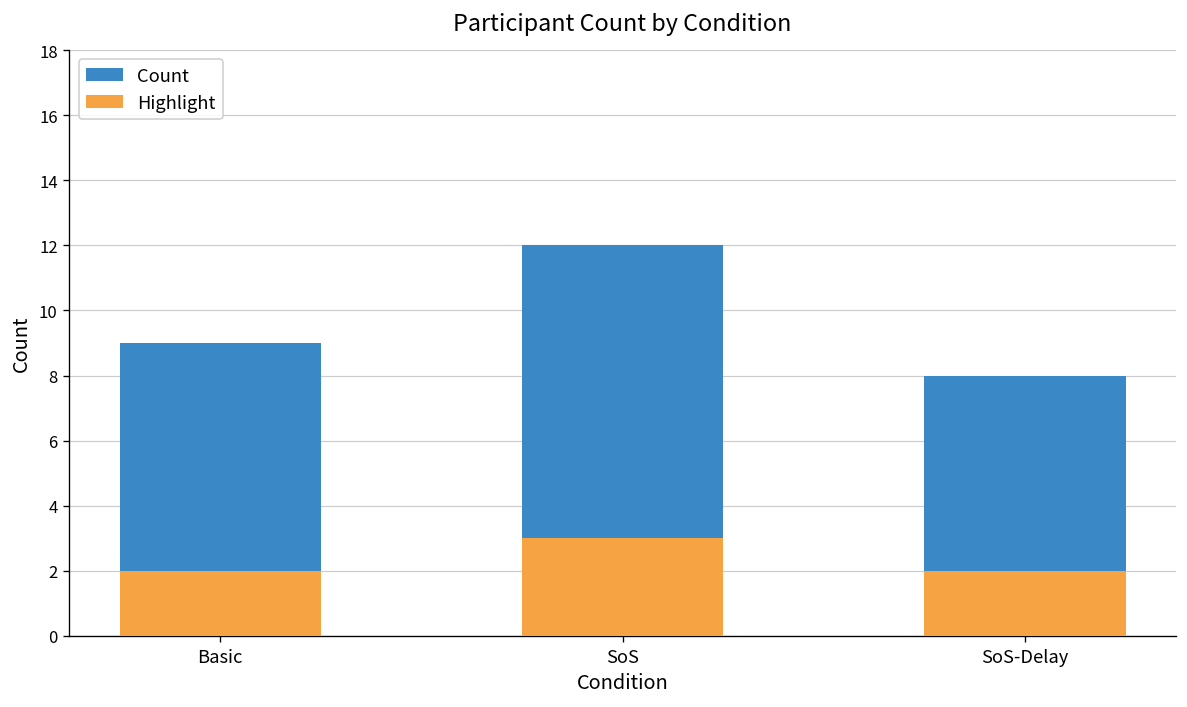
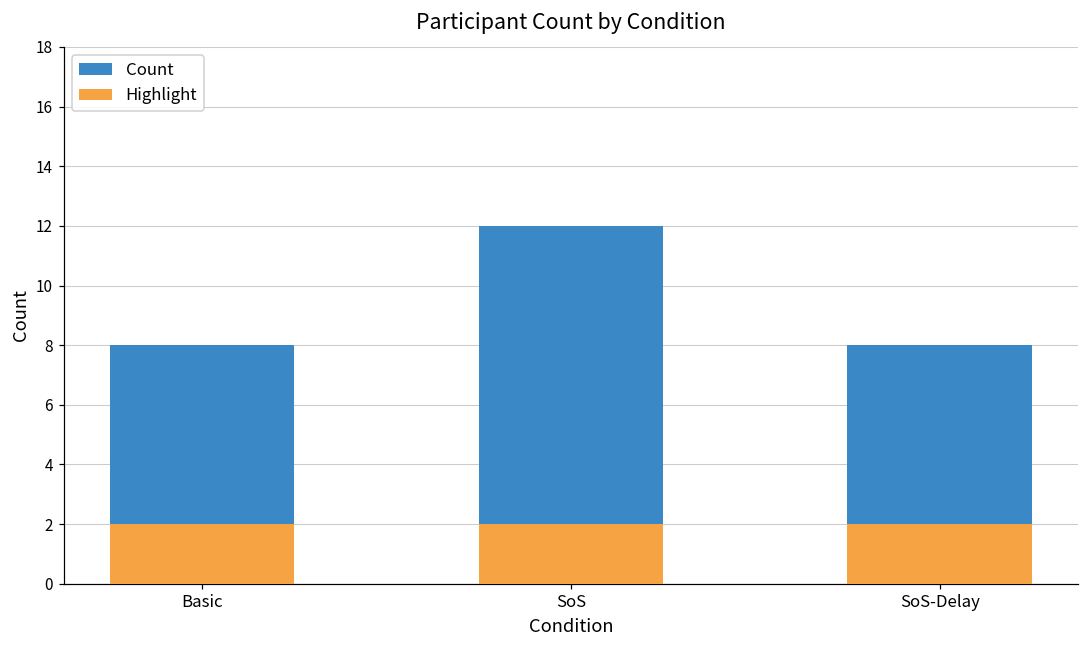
  {
    "Count": {
-     "Basic": 9,
+     "Basic": 8,
      "SoS": 12,
      "SoS-Delay": 8
    },
    "Highlight": {
-     "SoS": 3
+     "SoS": 2
    }
  }
